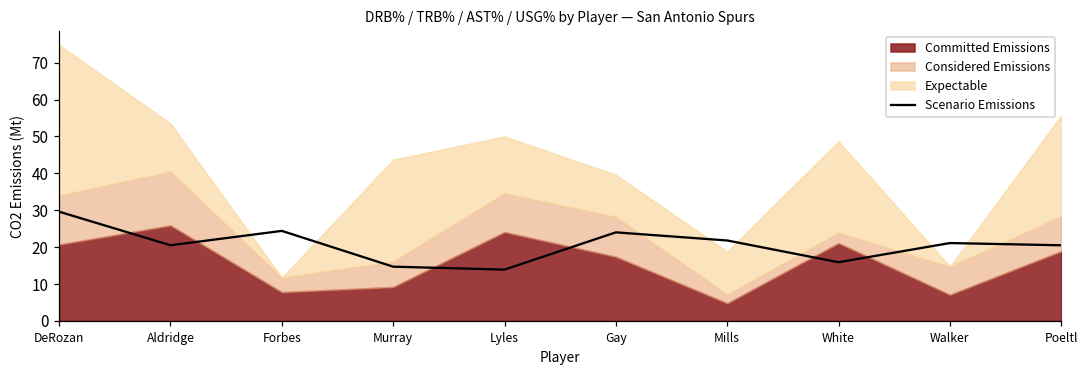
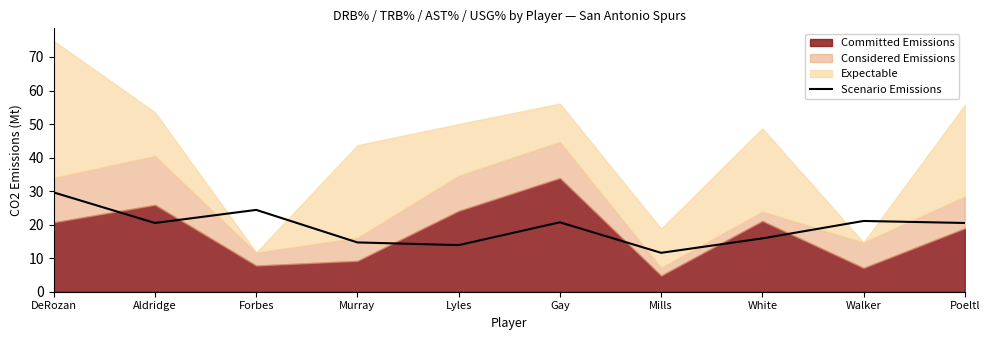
  {
    "Scenario Emissions": {
      "DeRozan": 30,
      "Aldridge": 21,
      "Forbes": 24,
      "Murray": 15,
      "Lyles": 14,
-     "Gay": 24,
-     "Mills": 22,
+     "Gay": 21,
+     "Mills": 12,
      "White": 16,
      "Walker": 21,
      "Poeltl": 21
    },
    "Committed Emissions": {
      "DeRozan": 21,
      "Aldridge": 26,
      "Forbes": 8,
      "Murray": 9,
      "Lyles": 24,
-     "Gay": 17,
+     "Gay": 34,
      "Mills": 5,
      "White": 21,
      "Walker": 7,
      "Poeltl": 19
    }
  }
